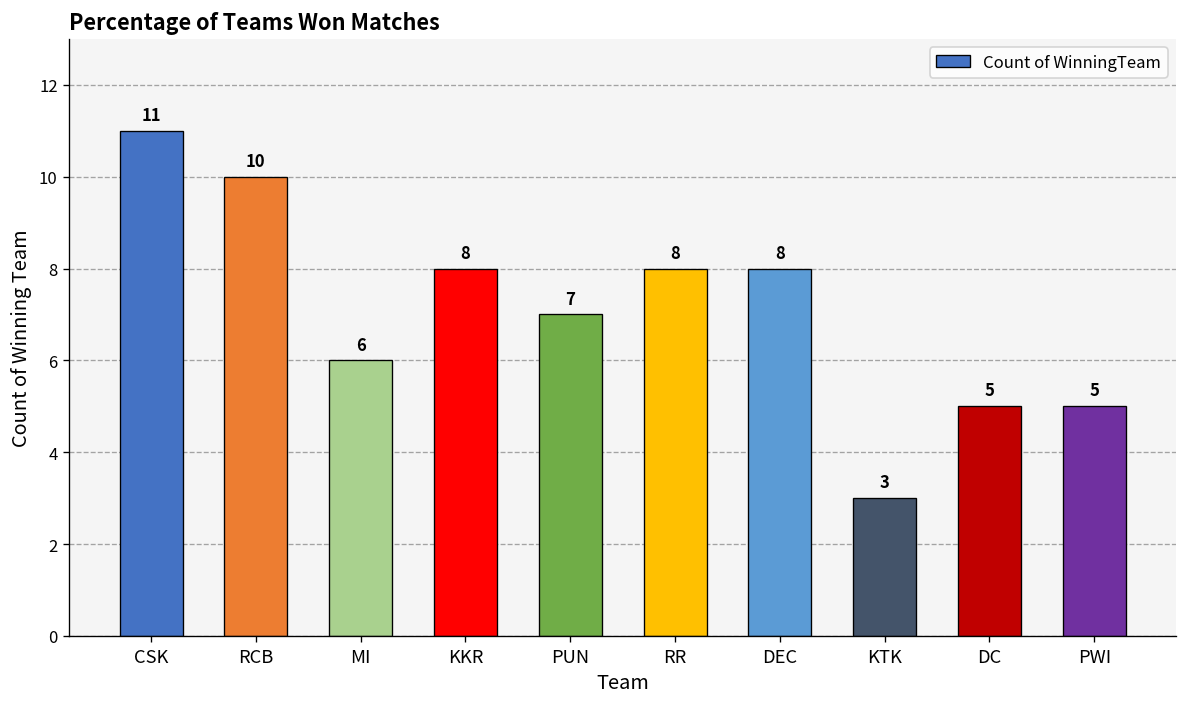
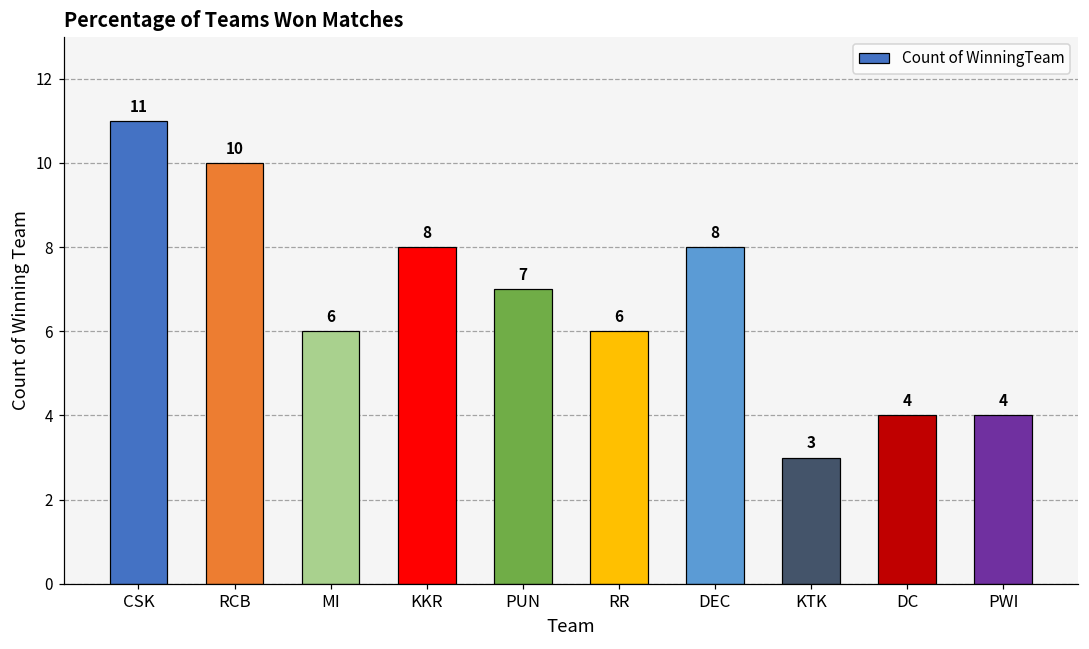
  {
    "CSK": 11,
    "RCB": 10,
    "MI": 6,
    "KKR": 8,
    "PUN": 7,
-   "RR": 8,
+   "RR": 6,
    "DEC": 8,
    "KTK": 3,
-   "DC": 5,
-   "PWI": 5
+   "DC": 4,
+   "PWI": 4
  }
